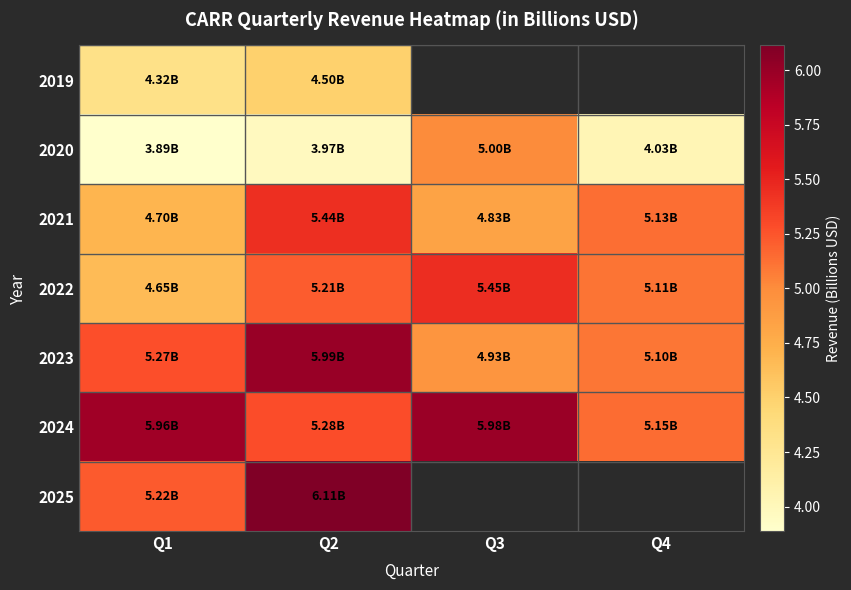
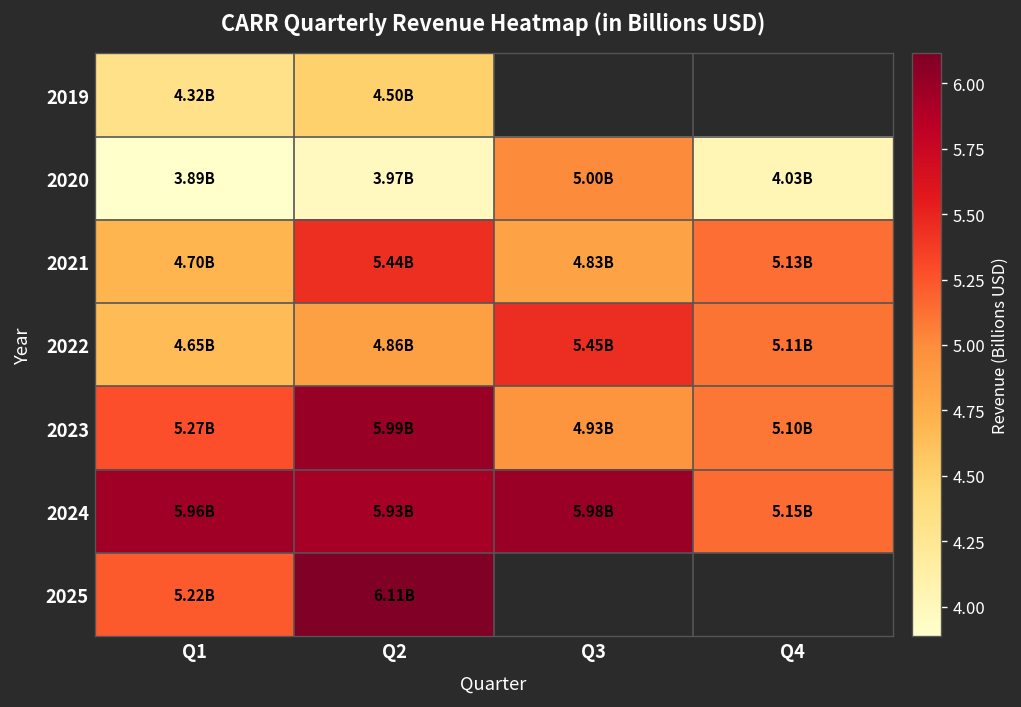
  {
    "2019": {
      "Q1": "4.32B",
      "Q2": "4.50B"
    },
    "2020": {
      "Q1": "3.89B",
      "Q2": "3.97B",
      "Q3": "5.00B",
      "Q4": "4.03B"
    },
    "2021": {
      "Q1": "4.70B",
      "Q2": "5.44B",
      "Q3": "4.83B",
      "Q4": "5.13B"
    },
    "2022": {
      "Q1": "4.65B",
-     "Q2": "5.21B",
+     "Q2": "4.86B",
      "Q3": "5.45B",
      "Q4": "5.11B"
    },
    "2023": {
      "Q1": "5.27B",
      "Q2": "5.99B",
      "Q3": "4.93B",
      "Q4": "5.10B"
    },
    "2024": {
      "Q1": "5.96B",
-     "Q2": "5.28B",
+     "Q2": "5.93B",
      "Q3": "5.98B",
      "Q4": "5.15B"
    },
    "2025": {
      "Q1": "5.22B",
      "Q2": "6.11B"
    }
  }
